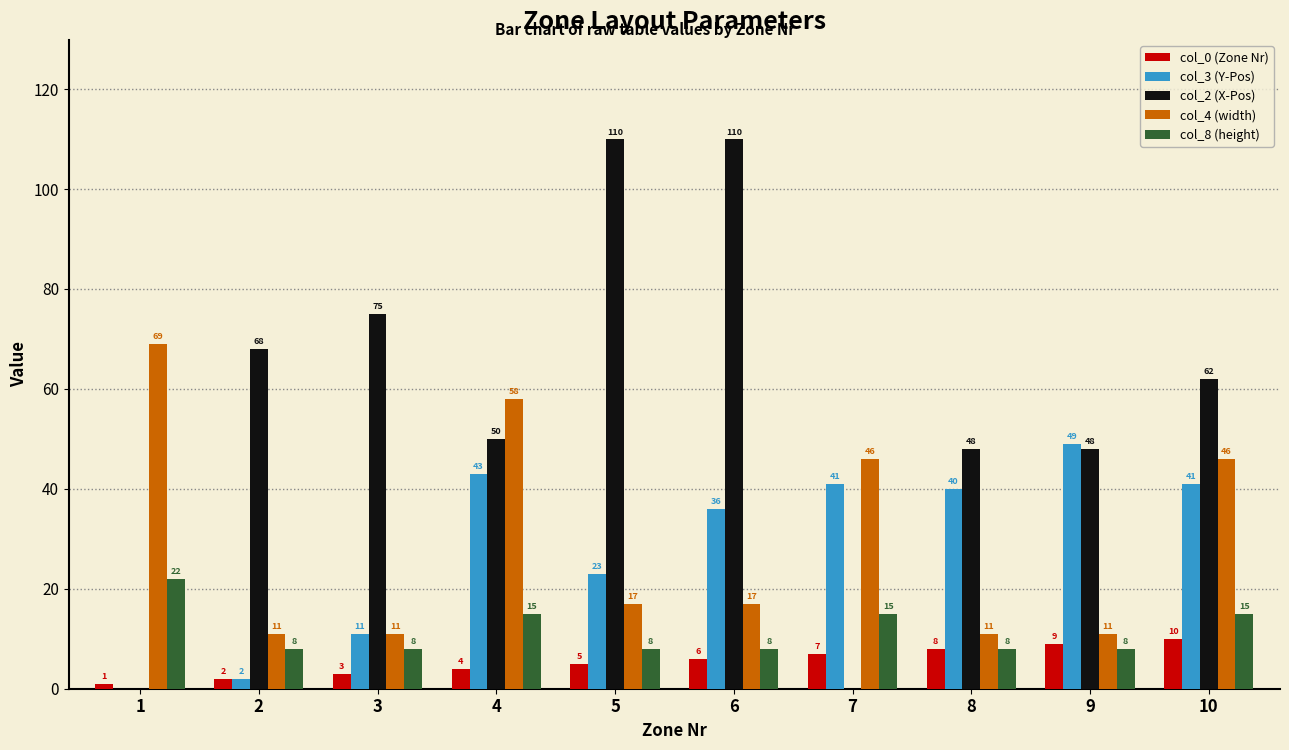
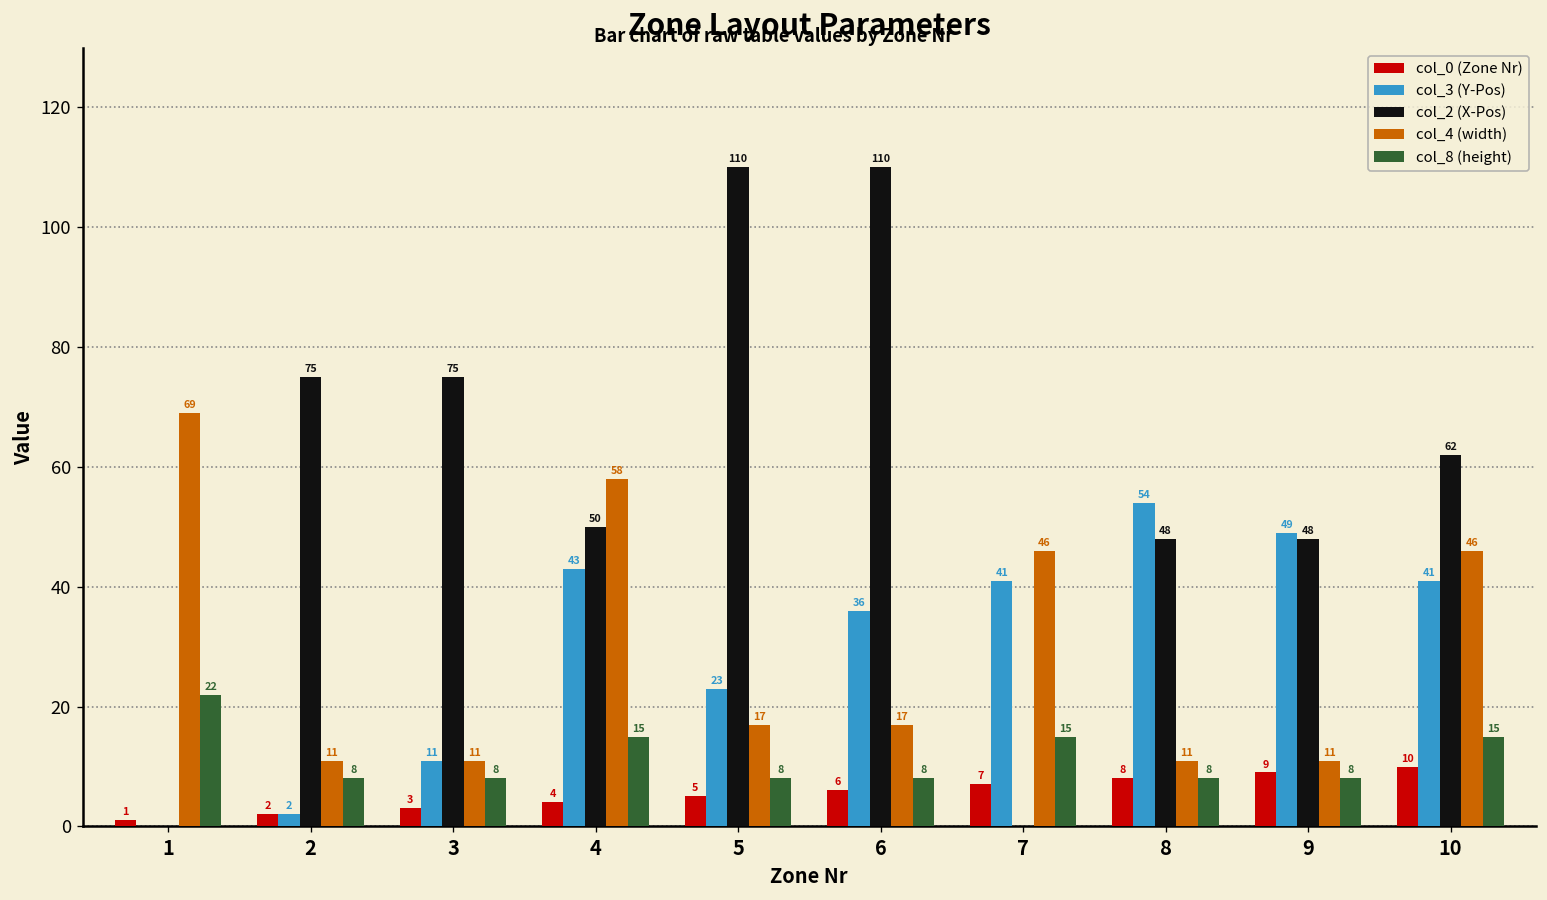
  {
    "col_0 (Zone Nr)": {
      "1": 1,
      "2": 2,
      "3": 3,
      "4": 4,
      "5": 5,
      "6": 6,
      "7": 7,
      "8": 8,
      "9": 9,
      "10": 10
    },
    "col_3 (Y-Pos)": {
      "2": 2,
      "3": 11,
      "4": 43,
      "5": 23,
      "6": 36,
      "7": 41,
-     "8": 40,
+     "8": 54,
      "9": 49,
      "10": 41
    },
    "col_2 (X-Pos)": {
-     "2": 68,
+     "2": 75,
      "3": 75,
      "4": 50,
      "5": 110,
      "6": 110,
      "8": 48,
      "9": 48,
      "10": 62
    },
    "col_4 (width)": {
      "1": 69,
      "2": 11,
      "3": 11,
      "4": 58,
      "5": 17,
      "6": 17,
      "7": 46,
      "8": 11,
      "9": 11,
      "10": 46
    },
    "col_8 (height)": {
      "1": 22,
      "2": 8,
      "3": 8,
      "4": 15,
      "5": 8,
      "6": 8,
      "7": 15,
      "8": 8,
      "9": 8,
      "10": 15
    }
  }
